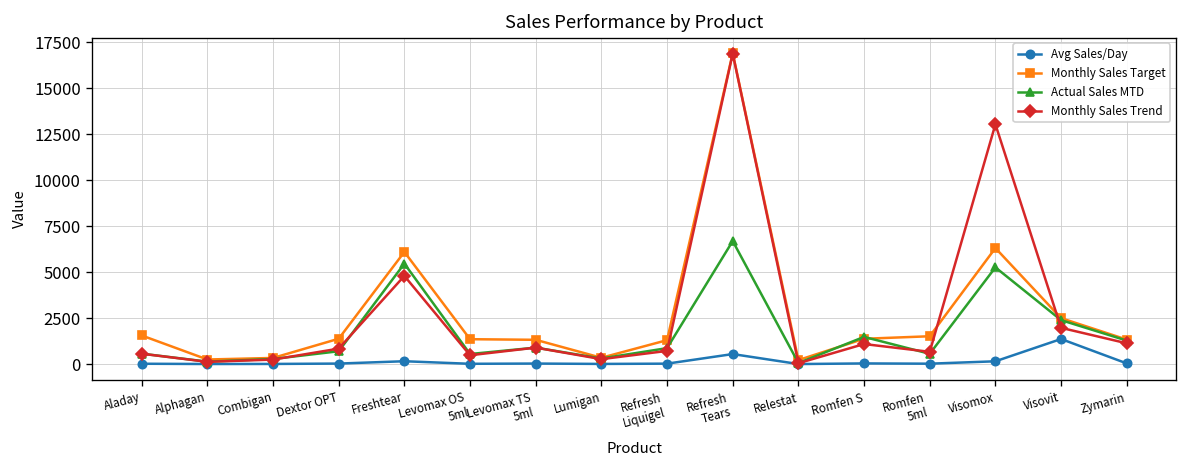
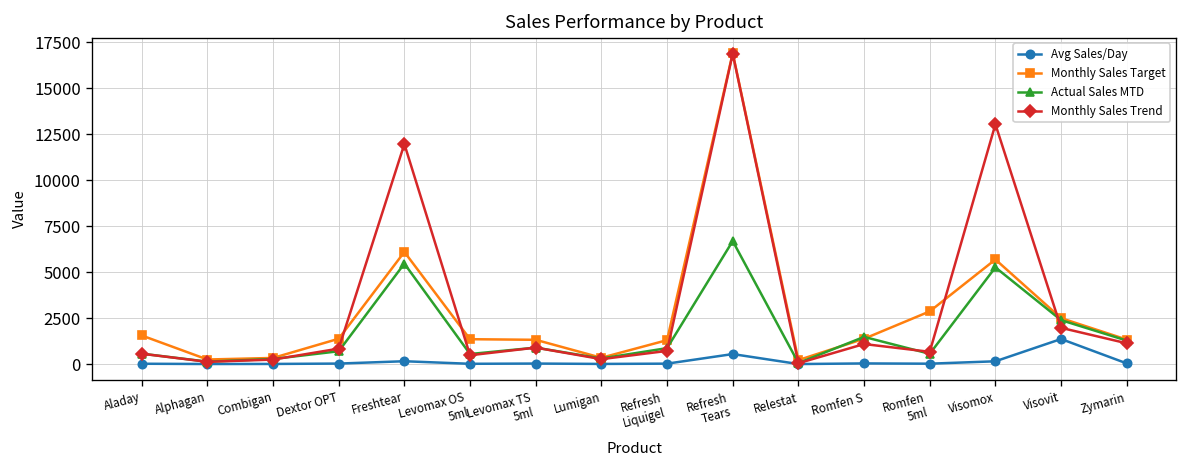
  {
    "Avg Sales/Day": {
      "Aladay": 0,
      "Combigan": 0,
      "Dextor OPT": 0,
      "Freshtear": 200,
      "Levomax OS 5ml": 0,
      "Levomax TS 5ml": 0,
      "Lumigan": 0,
      "Refresh Liquigel": 0,
      "Refresh Tears": 500,
      "Romfen S": 0,
      "Romfen 5ml": 0,
      "Visomox": 200,
      "Visovit": 1400,
      "Zymarin": 0
    },
    "Monthly Sales Target": {
      "Aladay": 1600,
      "Dextor OPT": 1400,
      "Freshtear": 6100,
      "Levomax OS 5ml": 1400,
      "Levomax TS 5ml": 1300,
      "Refresh Liquigel": 1300,
-     "Romfen 5ml": 1500,
-     "Visomox": 6300
+     "Romfen 5ml": 2900,
+     "Visomox": 5700
    },
    "Actual Sales MTD": {
      "Freshtear": 5500,
      "Refresh Tears": 6700,
      "Visomox": 5300
    },
    "Monthly Sales Trend": {
-     "Freshtear": 4800,
+     "Freshtear": 12000,
      "Romfen S": 1100,
      "Visomox": 13000,
      "Visovit": 2000
    }
  }
